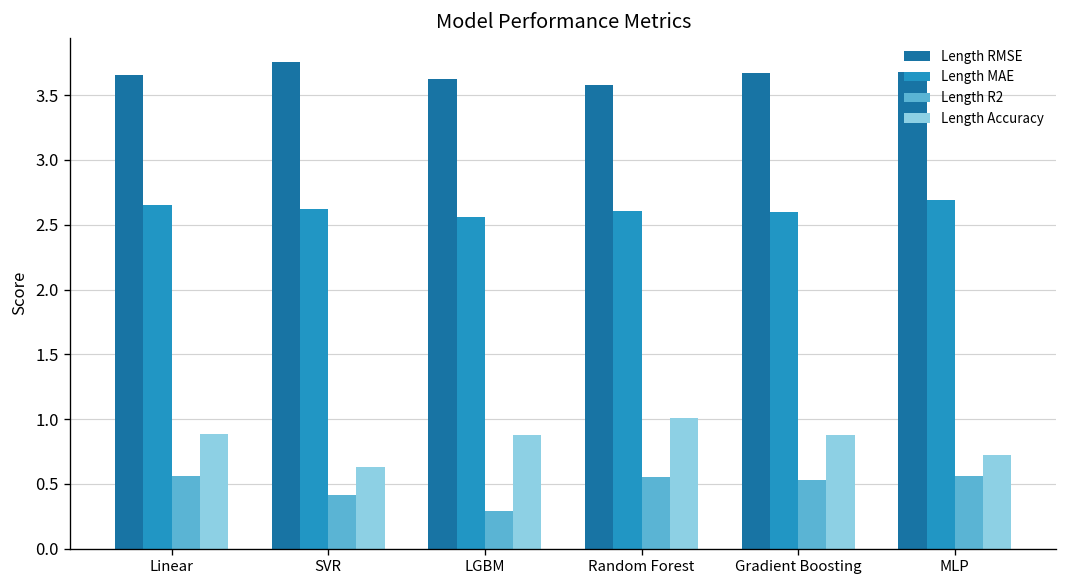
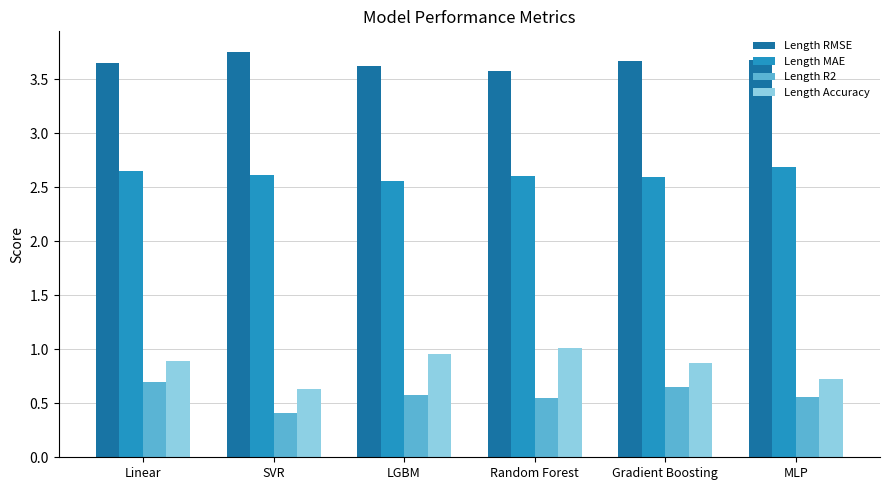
  {
    "Length R2": {
-     "Linear": 0.56,
+     "Linear": 0.70,
      "SVR": 0.41,
-     "LGBM": 0.29,
+     "LGBM": 0.57,
      "Random Forest": 0.55,
-     "Gradient Boosting": 0.53,
+     "Gradient Boosting": 0.65,
      "MLP": 0.56
    },
    "Length Accuracy": {
      "Linear": 0.89,
      "SVR": 0.63,
-     "LGBM": 0.87,
+     "LGBM": 0.96,
      "Random Forest": 1.01,
      "Gradient Boosting": 0.87,
      "MLP": 0.72
    }
  }
